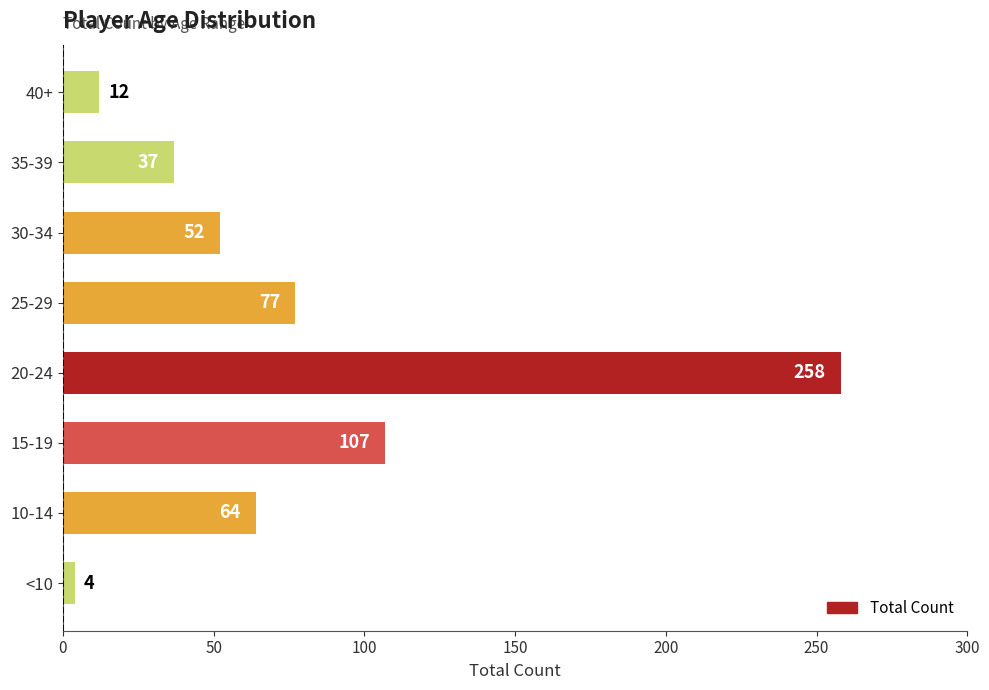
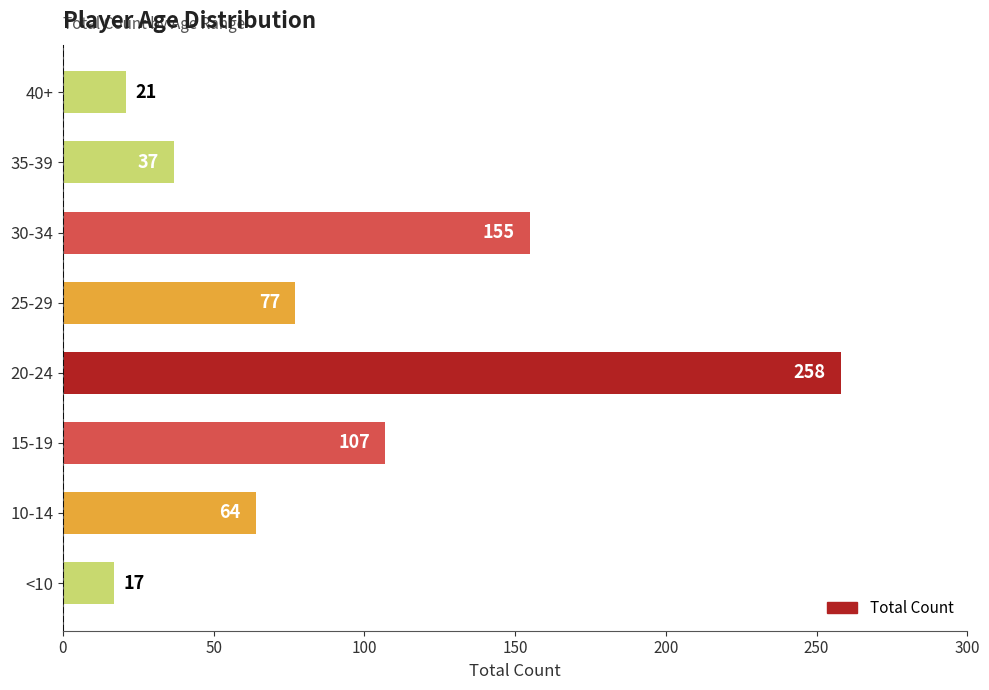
  {
-   "40+": 12,
+   "40+": 21,
    "35-39": 37,
-   "30-34": 52,
+   "30-34": 155,
    "25-29": 77,
    "20-24": 258,
    "15-19": 107,
    "10-14": 64,
-   "<10": 4
+   "<10": 17
  }
